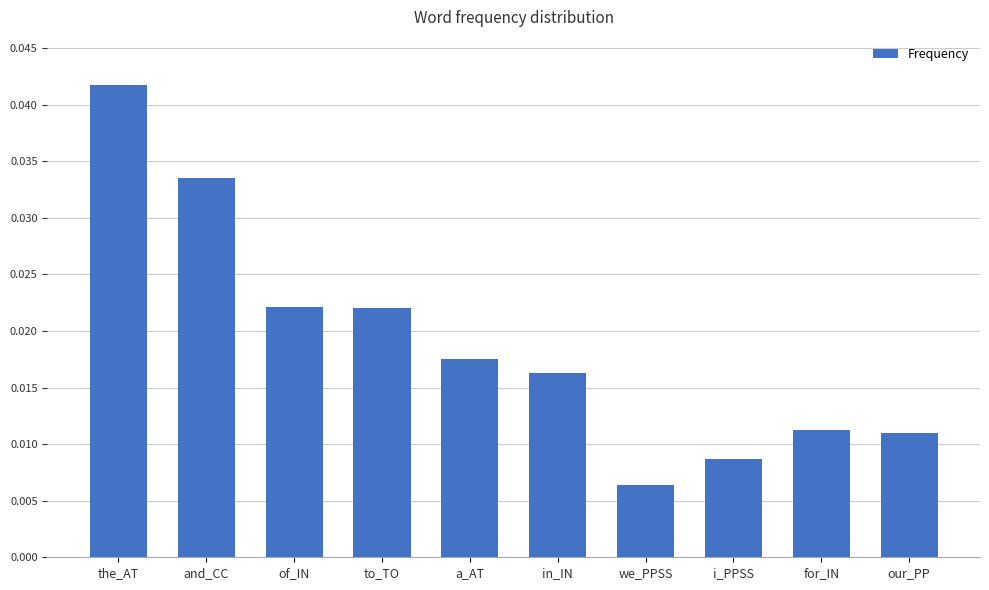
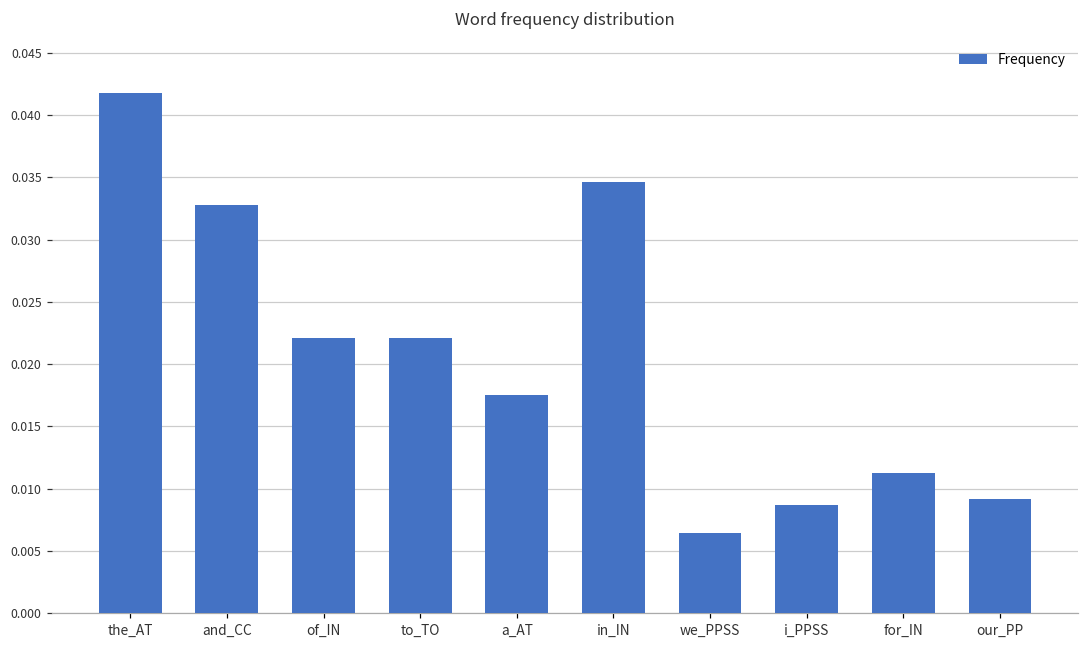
  {
    "the_AT": 0.0418,
-   "and_CC": 0.0336,
+   "and_CC": 0.0328,
    "of_IN": 0.0221,
    "to_TO": 0.0221,
    "a_AT": 0.0175,
-   "in_IN": 0.0163,
+   "in_IN": 0.0347,
    "we_PPSS": 0.0064,
    "i_PPSS": 0.0086,
    "for_IN": 0.0112,
-   "our_PP": 0.0110
+   "our_PP": 0.0092
  }
